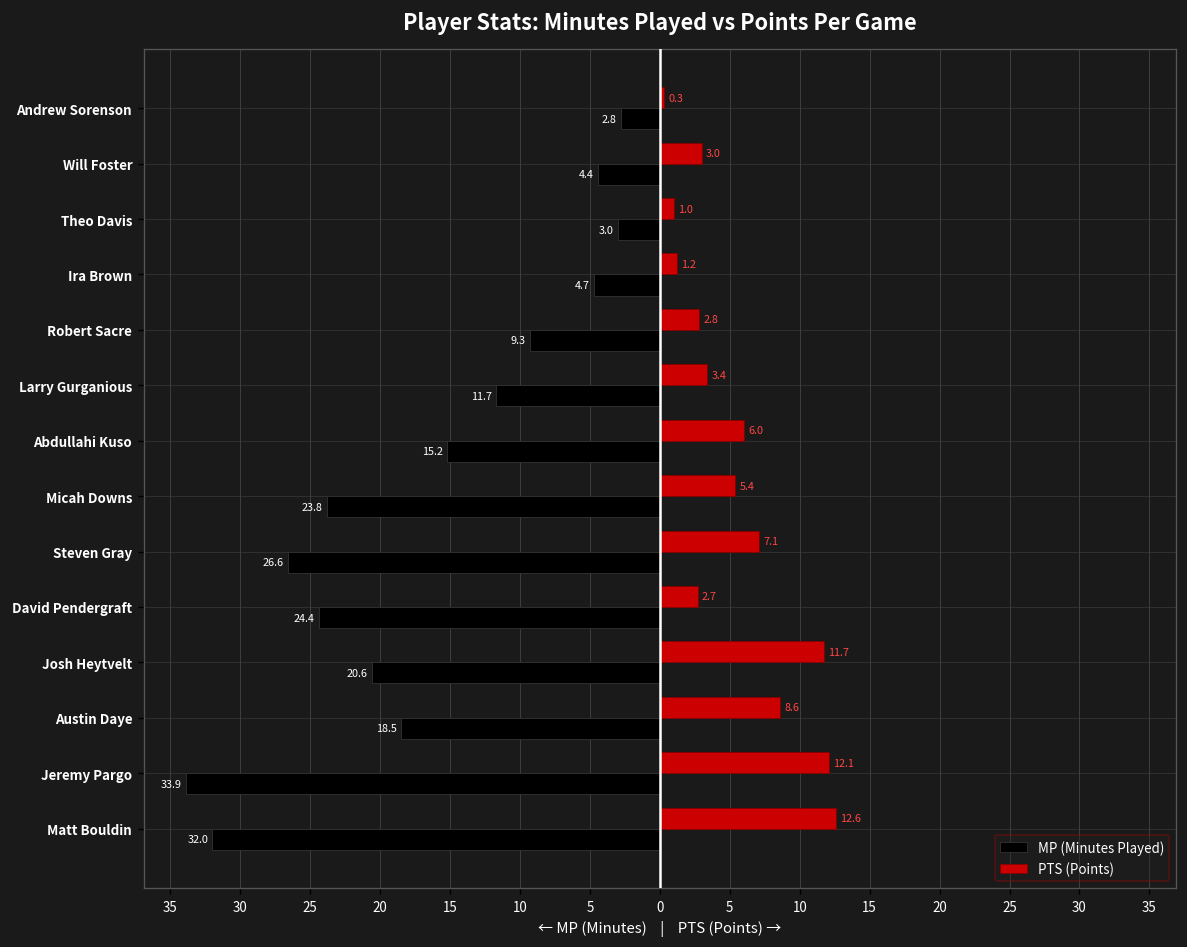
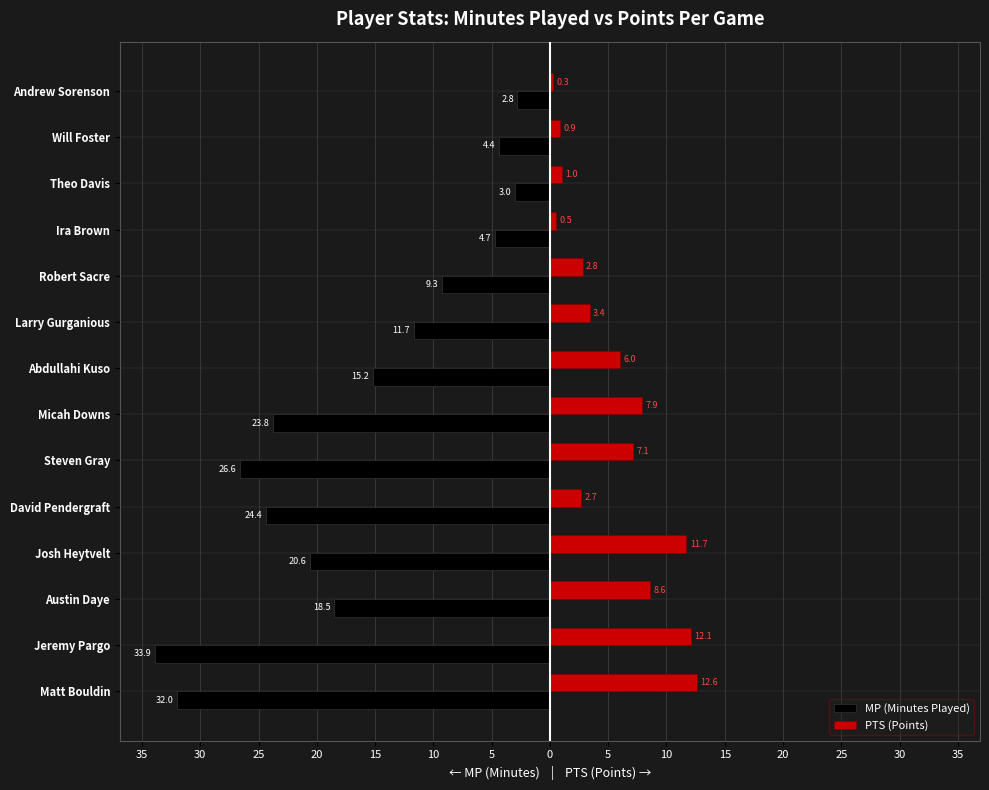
  {
    "PTS (Points)": {
      "Andrew Sorenson": 0.3,
-     "Will Foster": 3.0,
+     "Will Foster": 0.9,
      "Theo Davis": 1.0,
-     "Ira Brown": 1.2,
+     "Ira Brown": 0.5,
      "Robert Sacre": 2.8,
      "Larry Gurganious": 3.4,
      "Abdullahi Kuso": 6.0,
-     "Micah Downs": 5.4,
+     "Micah Downs": 7.9,
      "Steven Gray": 7.1,
      "David Pendergraft": 2.7,
      "Josh Heytvelt": 11.7,
      "Austin Daye": 8.6,
      "Jeremy Pargo": 12.1,
      "Matt Bouldin": 12.6
    }
  }
